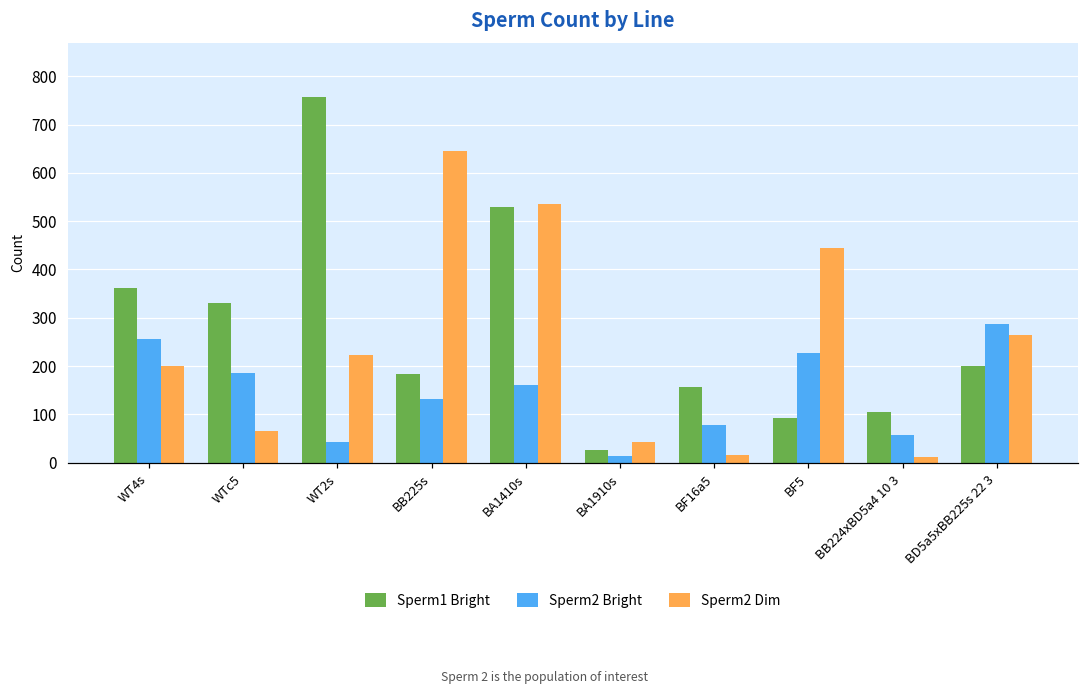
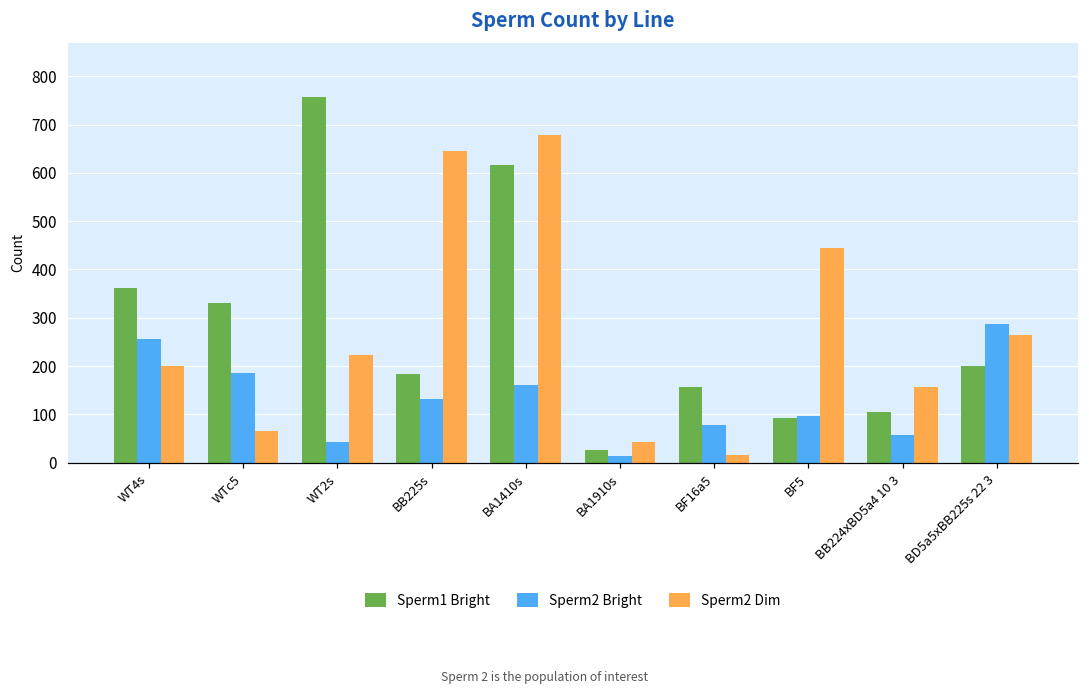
  {
    "Sperm1 Bright": {
      "WT4s": 360,
      "WTc5": 330,
      "WT2s": 760,
      "BB225s": 180,
-     "BA1410s": 530,
+     "BA1410s": 620,
      "BA1910s": 30,
      "BF16a5": 160,
      "BF5": 90,
      "BB224xBD5a4 10 3": 110,
      "BD5a5xBB225s 22 3": 200
    },
    "Sperm2 Bright": {
      "WT4s": 260,
      "WTc5": 190,
      "WT2s": 40,
      "BB225s": 130,
      "BA1410s": 160,
      "BA1910s": 10,
      "BF16a5": 80,
-     "BF5": 230,
+     "BF5": 100,
      "BB224xBD5a4 10 3": 60,
      "BD5a5xBB225s 22 3": 290
    },
    "Sperm2 Dim": {
      "WT4s": 200,
      "WTc5": 70,
      "WT2s": 220,
      "BB225s": 650,
-     "BA1410s": 540,
+     "BA1410s": 680,
      "BA1910s": 40,
      "BF16a5": 20,
      "BF5": 440,
-     "BB224xBD5a4 10 3": 10,
+     "BB224xBD5a4 10 3": 160,
      "BD5a5xBB225s 22 3": 270
    }
  }
